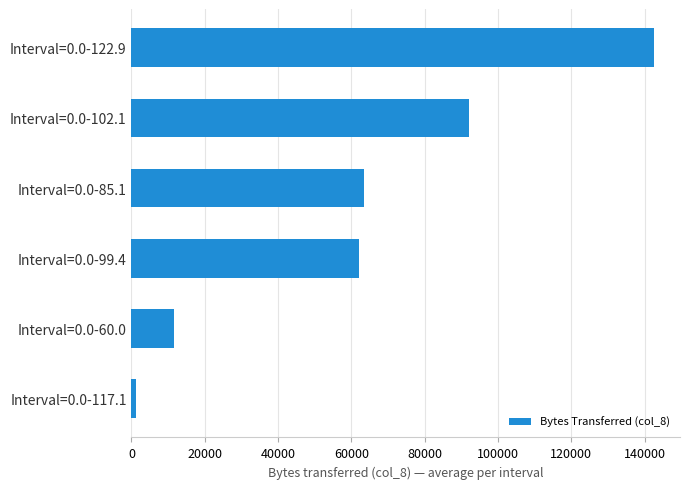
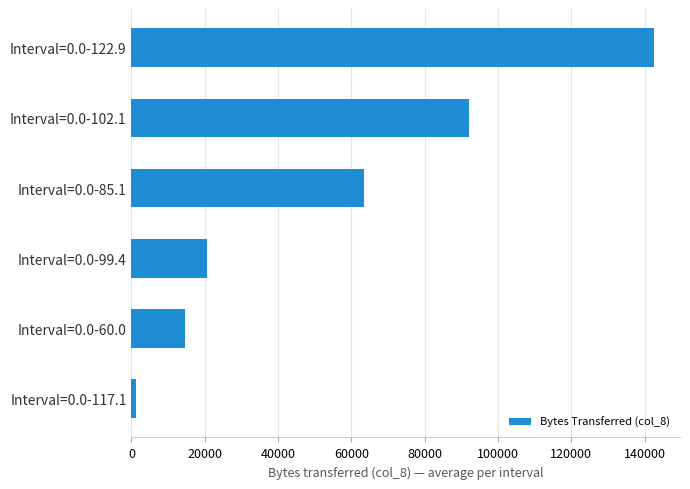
  {
    "Interval=0.0-122.9": 143000,
    "Interval=0.0-102.1": 92000,
    "Interval=0.0-85.1": 64000,
-   "Interval=0.0-99.4": 62000,
-   "Interval=0.0-60.0": 11000,
+   "Interval=0.0-99.4": 20000,
+   "Interval=0.0-60.0": 15000,
    "Interval=0.0-117.1": 1000
  }
